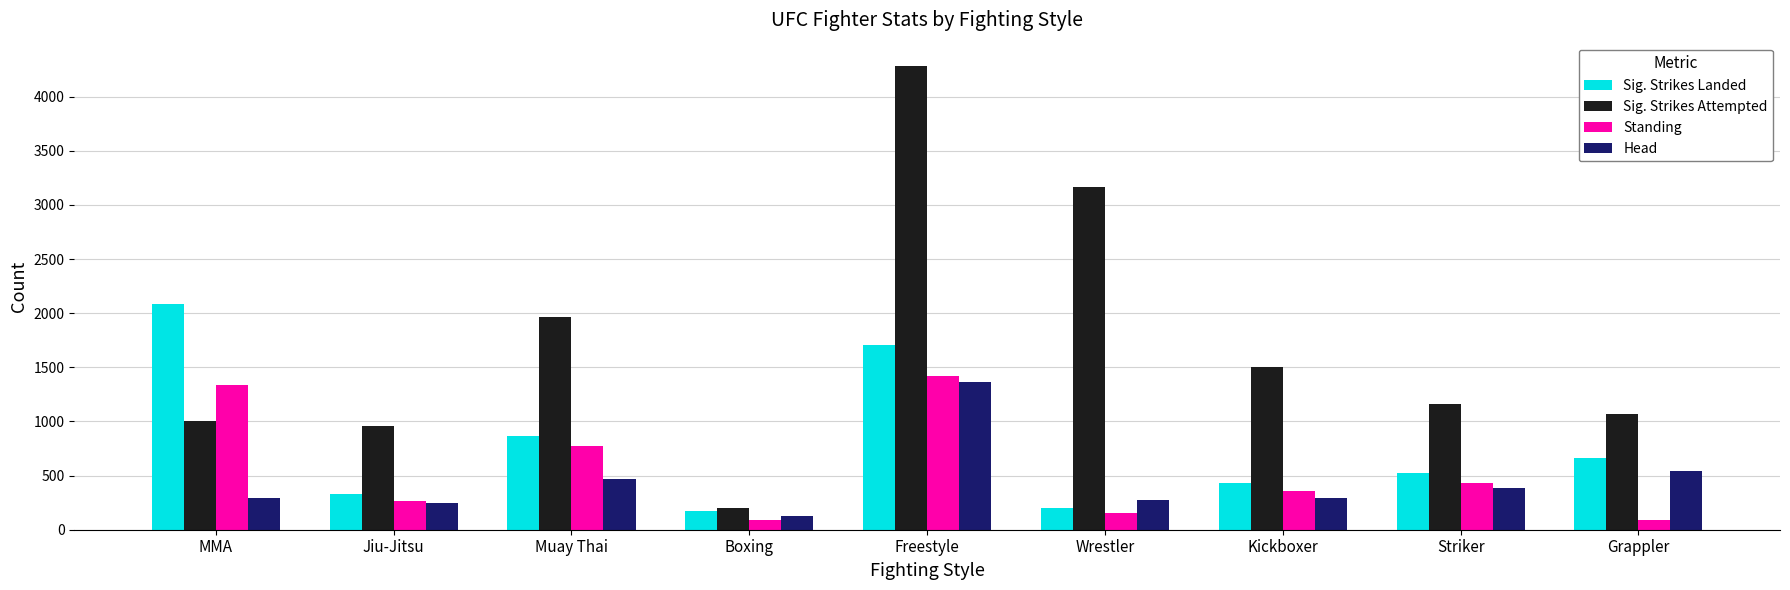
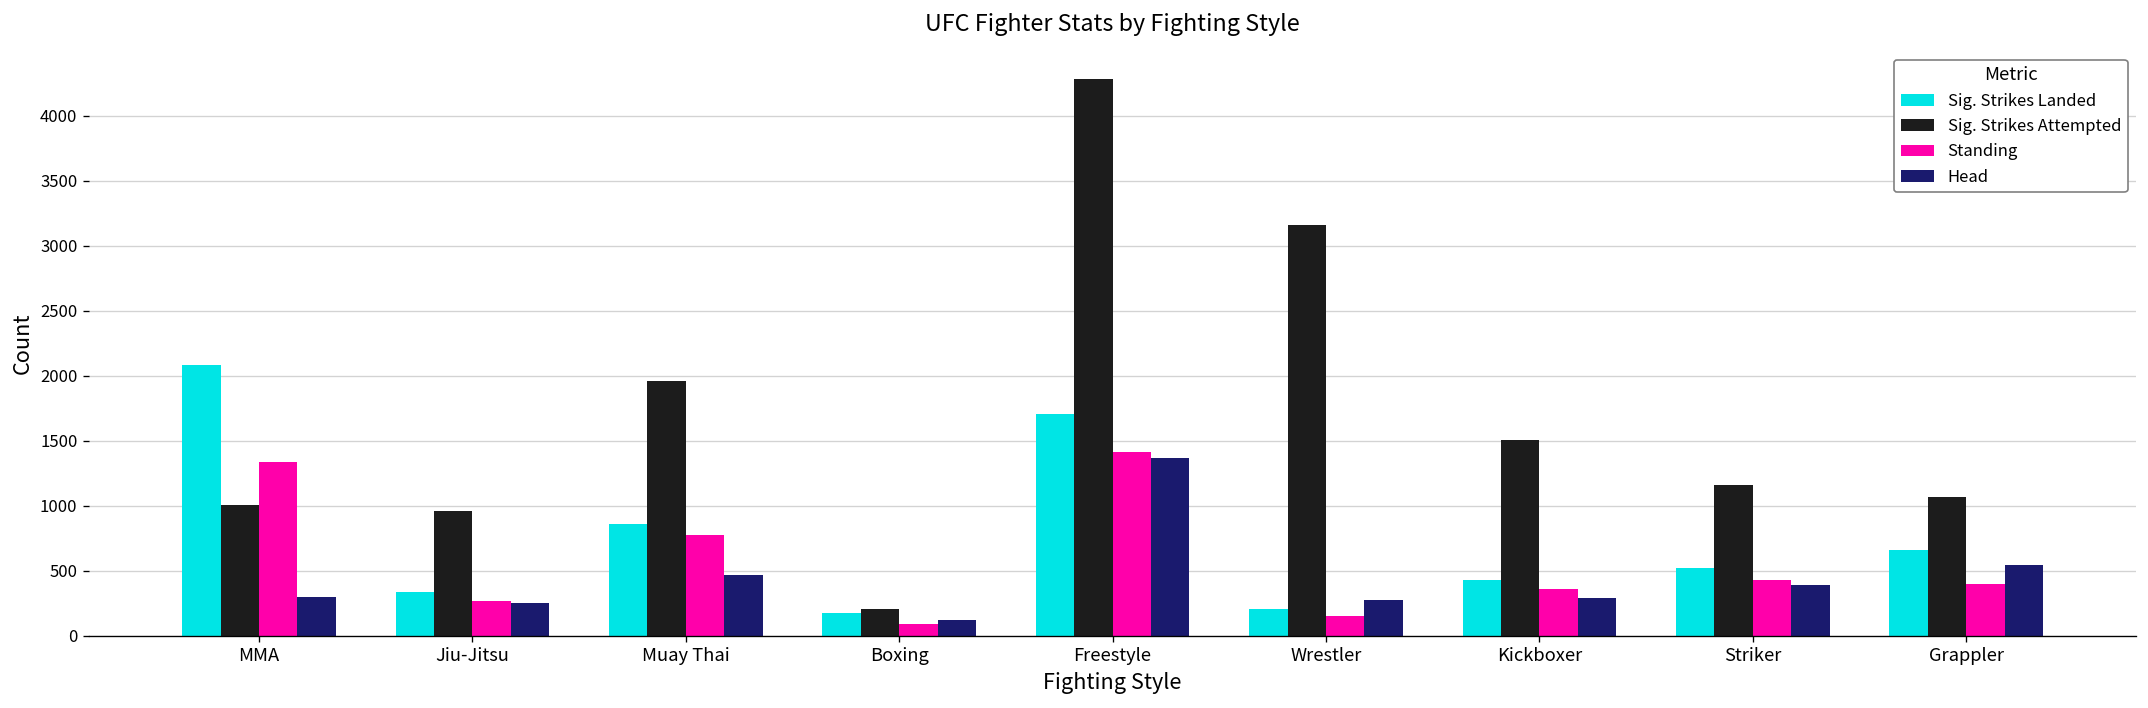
  {
    "Sig. Strikes Landed": {
      "MMA": 2080,
      "Jiu-Jitsu": 330,
      "Muay Thai": 860,
      "Boxing": 180,
      "Freestyle": 1710,
      "Wrestler": 200,
      "Kickboxer": 430,
      "Striker": 520,
      "Grappler": 660
    },
    "Sig. Strikes Attempted": {
      "MMA": 1010,
      "Jiu-Jitsu": 960,
      "Muay Thai": 1960,
      "Boxing": 200,
      "Freestyle": 4280,
      "Wrestler": 3160,
      "Kickboxer": 1510,
      "Striker": 1160,
      "Grappler": 1070
    },
    "Standing": {
      "MMA": 1340,
      "Jiu-Jitsu": 270,
      "Muay Thai": 780,
      "Boxing": 90,
      "Freestyle": 1420,
      "Wrestler": 150,
      "Kickboxer": 360,
      "Striker": 430,
-     "Grappler": 90
+     "Grappler": 400
    },
    "Head": {
      "MMA": 290,
      "Jiu-Jitsu": 250,
      "Muay Thai": 470,
      "Boxing": 120,
      "Freestyle": 1370,
      "Wrestler": 280,
      "Kickboxer": 290,
      "Striker": 390,
      "Grappler": 540
    }
  }
